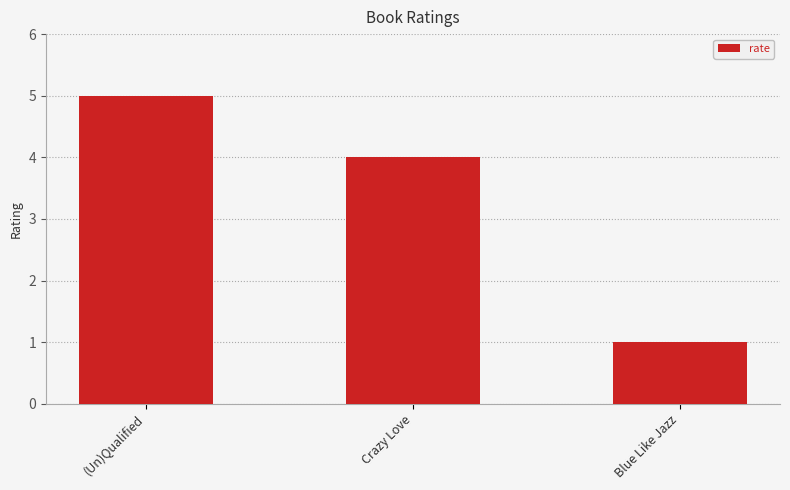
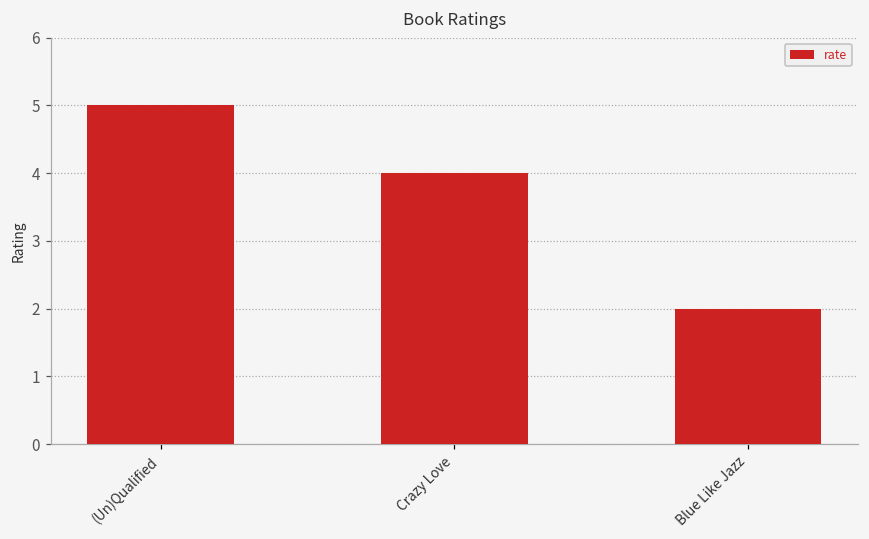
  {
    "(Un)Qualified": 5,
    "Crazy Love": 4,
-   "Blue Like Jazz": 1
+   "Blue Like Jazz": 2
  }
